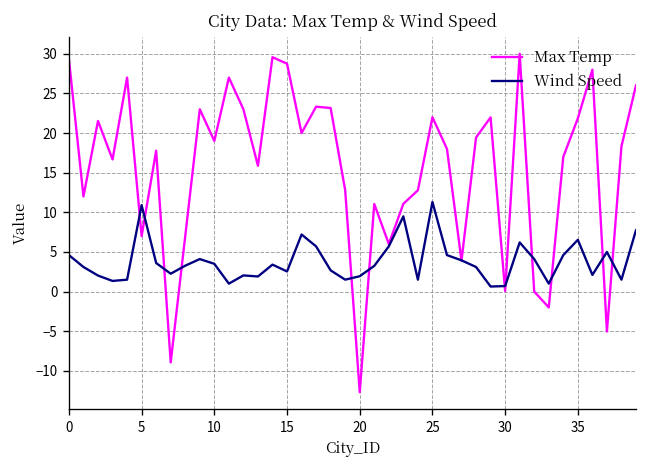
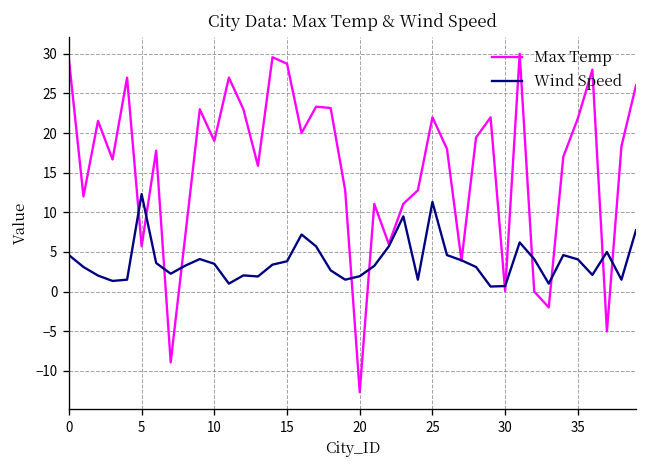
  {
    "Max Temp": {
      "0": 29,
-     "5": 7,
+     "5": 6,
      "10": 19,
      "15": 29,
      "20": -13,
      "25": 22,
      "30": 0,
      "35": 22
    },
    "Wind Speed": {
      "0": 5,
-     "5": 11,
+     "5": 12,
      "10": 4,
-     "15": 3,
+     "15": 4,
      "20": 2,
      "25": 11,
      "30": 1,
-     "35": 7
+     "35": 4
    }
  }
